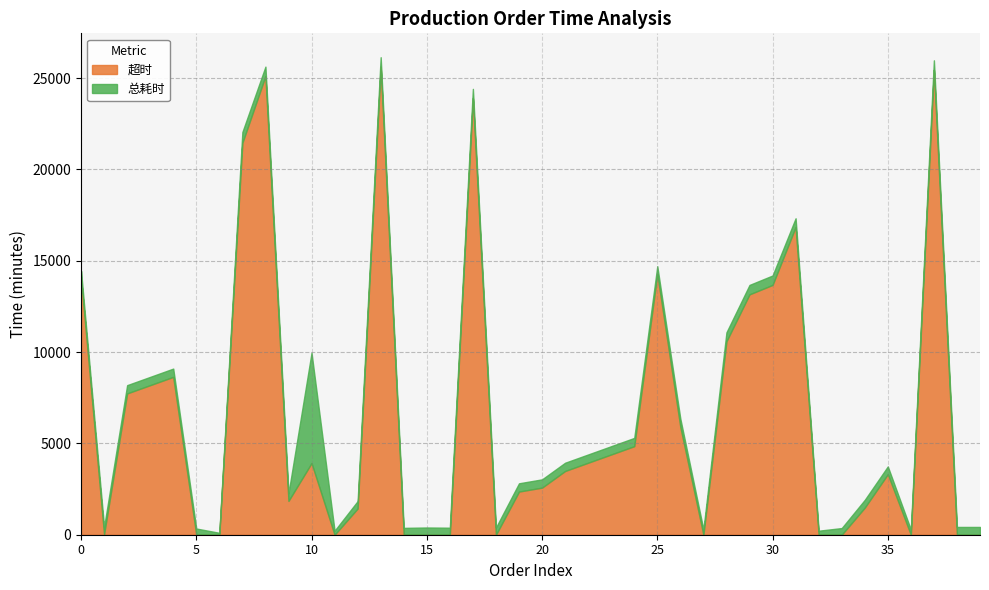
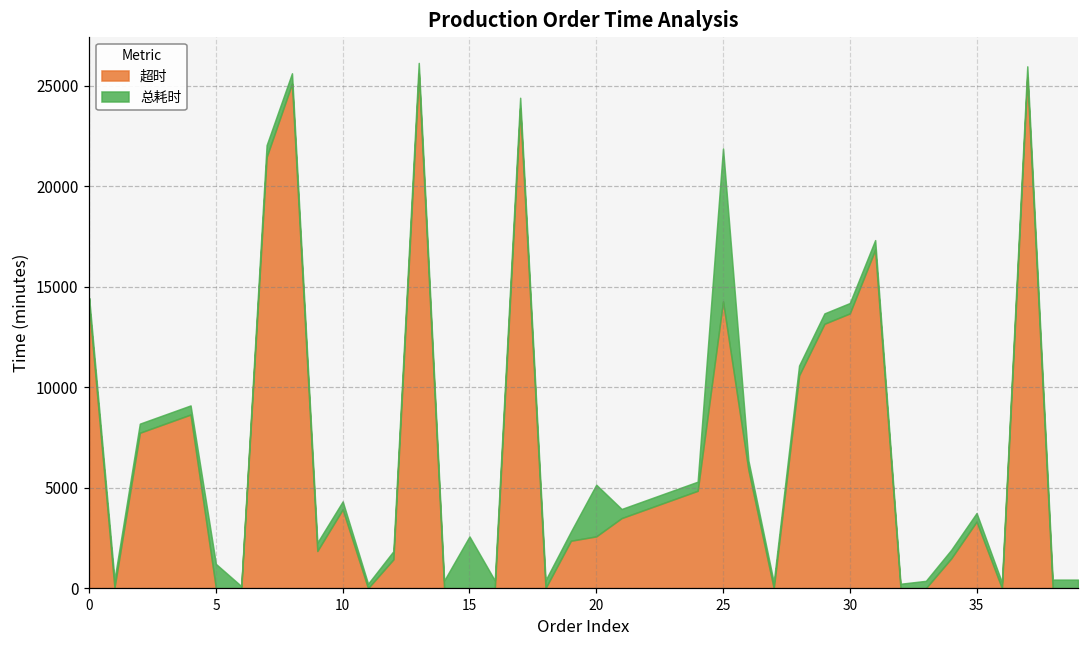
  {
    "超时": {
      "0": 14100,
      "5": 0,
      "10": 3900,
      "15": 0,
      "20": 2600,
      "25": 14300,
      "30": 13700,
      "35": 3300
    },
    "总耗时": {
      "0": 400,
-     "5": 300,
-     "10": 6000,
-     "15": 400,
-     "20": 500,
-     "25": 400,
+     "5": 1200,
+     "10": 400,
+     "15": 2600,
+     "20": 2600,
+     "25": 7600,
      "30": 500,
      "35": 400
    }
  }
